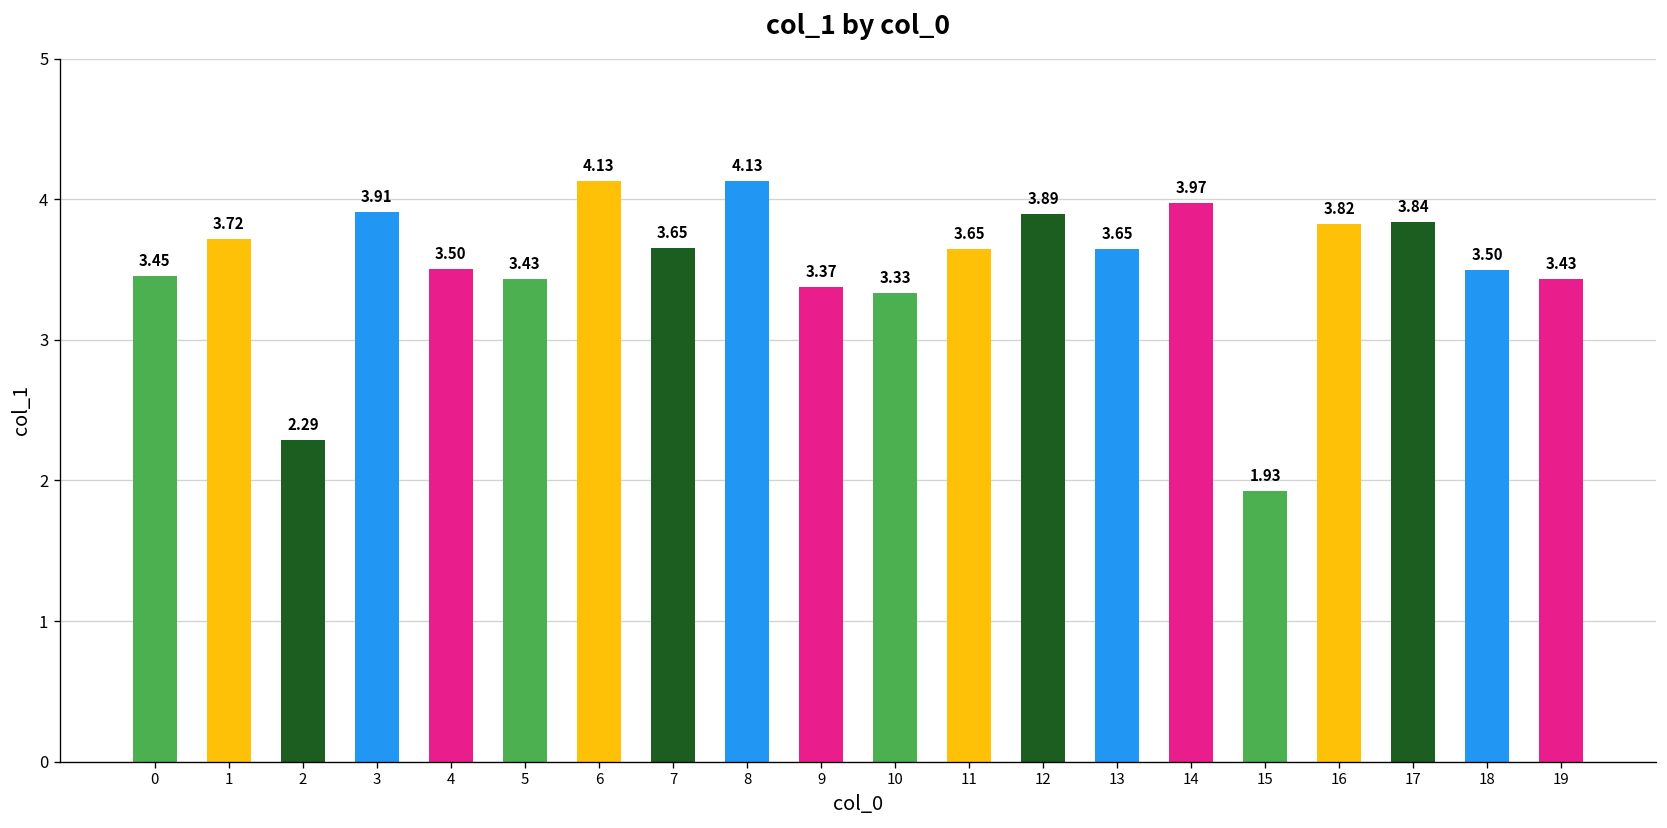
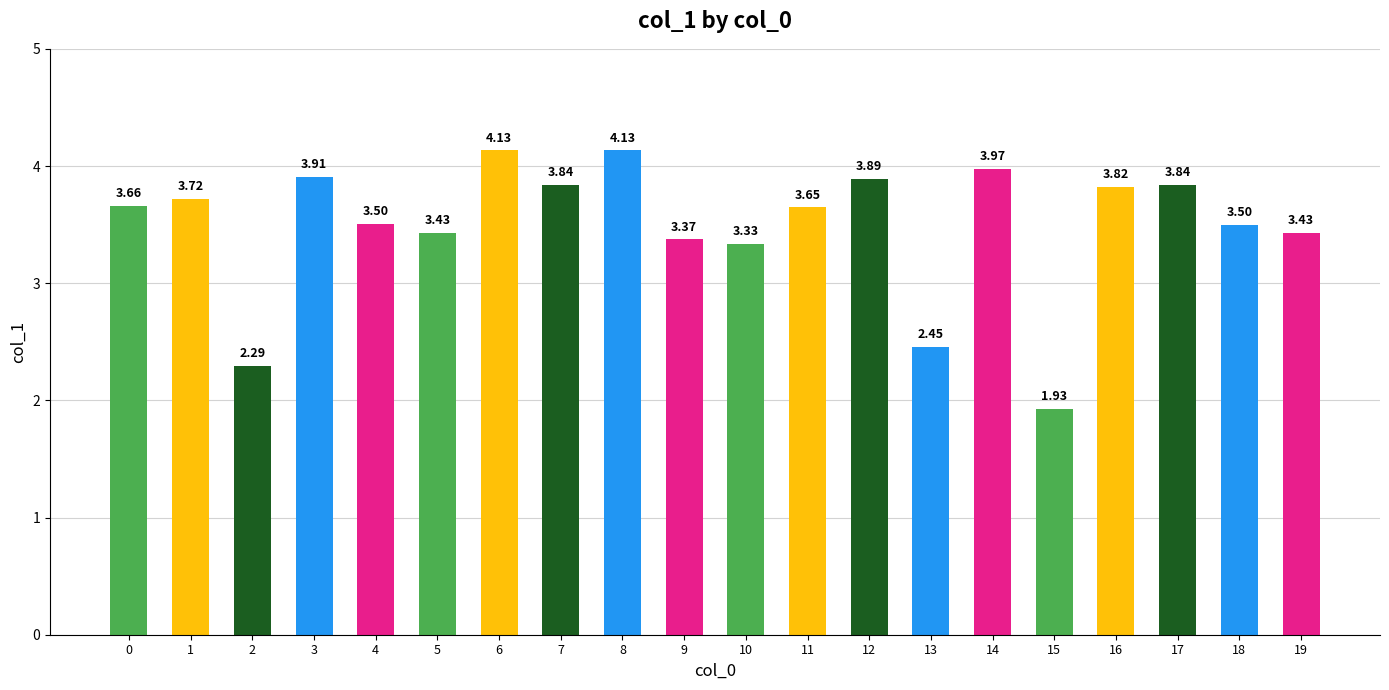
  {
-   "0": 3.45,
+   "0": 3.66,
    "1": 3.72,
    "2": 2.29,
    "3": 3.91,
    "4": 3.50,
    "5": 3.43,
    "6": 4.13,
-   "7": 3.65,
+   "7": 3.84,
    "8": 4.13,
    "9": 3.37,
    "10": 3.33,
    "11": 3.65,
    "12": 3.89,
-   "13": 3.65,
+   "13": 2.45,
    "14": 3.97,
    "15": 1.93,
    "16": 3.82,
    "17": 3.84,
    "18": 3.50,
    "19": 3.43
  }
